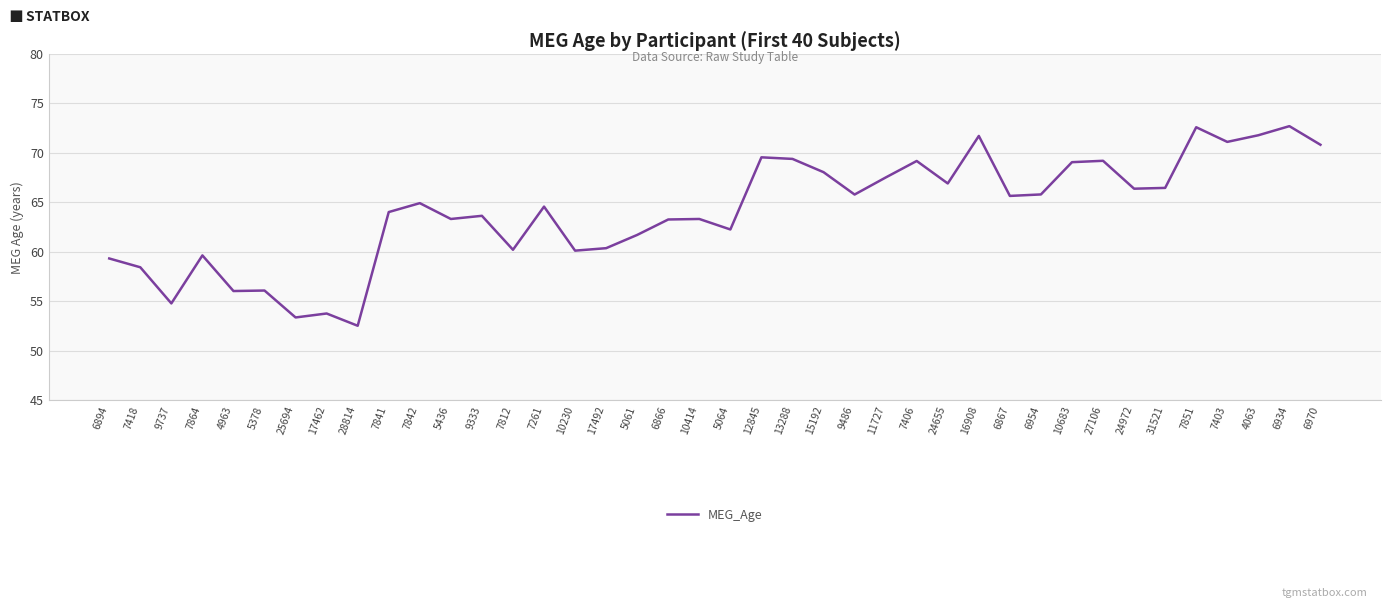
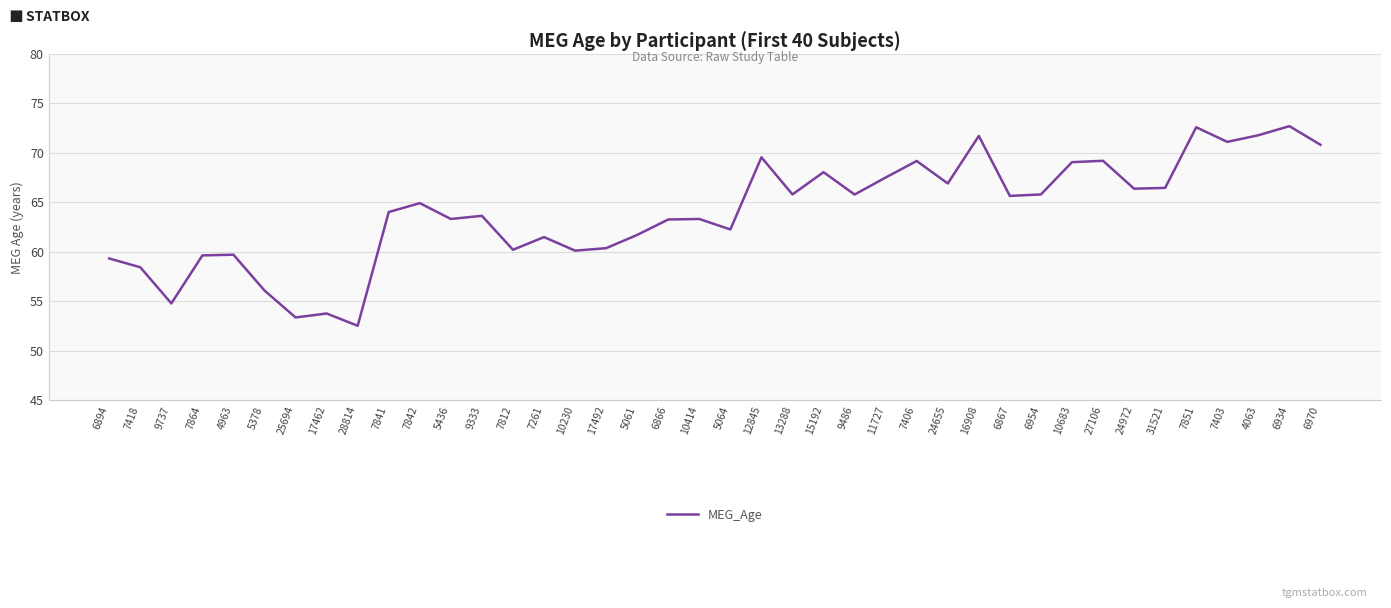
  {
    "6894": 59,
    "7418": 58,
    "9737": 55,
    "7864": 60,
-   "4963": 56,
+   "4963": 60,
    "5378": 56,
    "25694": 53,
    "17462": 54,
    "28814": 53,
    "7841": 64,
    "7842": 65,
    "5436": 63,
    "9333": 64,
    "7812": 60,
-   "7261": 65,
+   "7261": 62,
    "10230": 60,
    "17492": 60,
    "5061": 62,
    "6866": 63,
    "10414": 63,
    "5064": 62,
    "12845": 70,
-   "13288": 69,
+   "13288": 66,
    "15192": 68,
    "9486": 66,
    "11727": 68,
    "7406": 69,
    "24655": 67,
    "16908": 72,
    "6867": 66,
    "6954": 66,
    "10683": 69,
    "27106": 69,
    "24972": 66,
    "31521": 66,
    "7851": 73,
    "7403": 71,
    "4063": 72,
    "6934": 73,
    "6970": 71
  }
